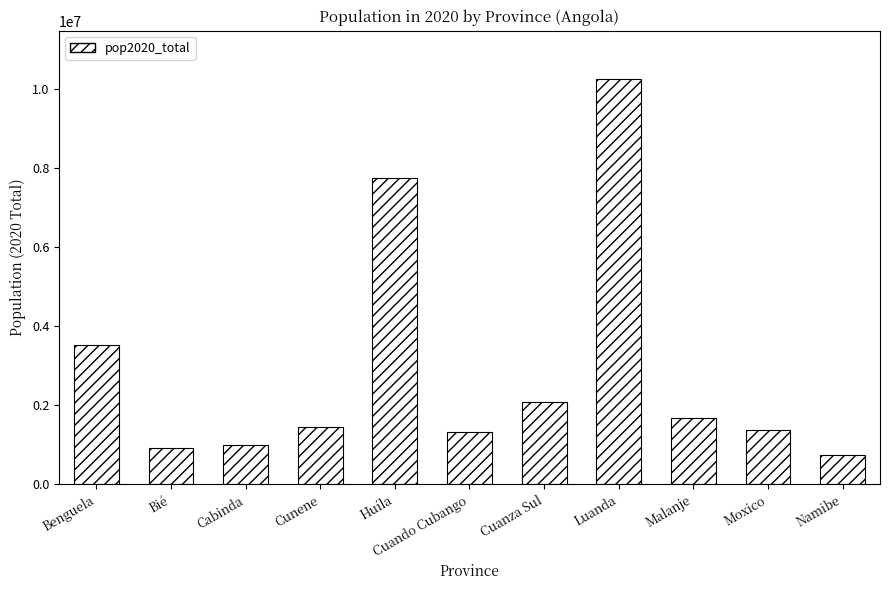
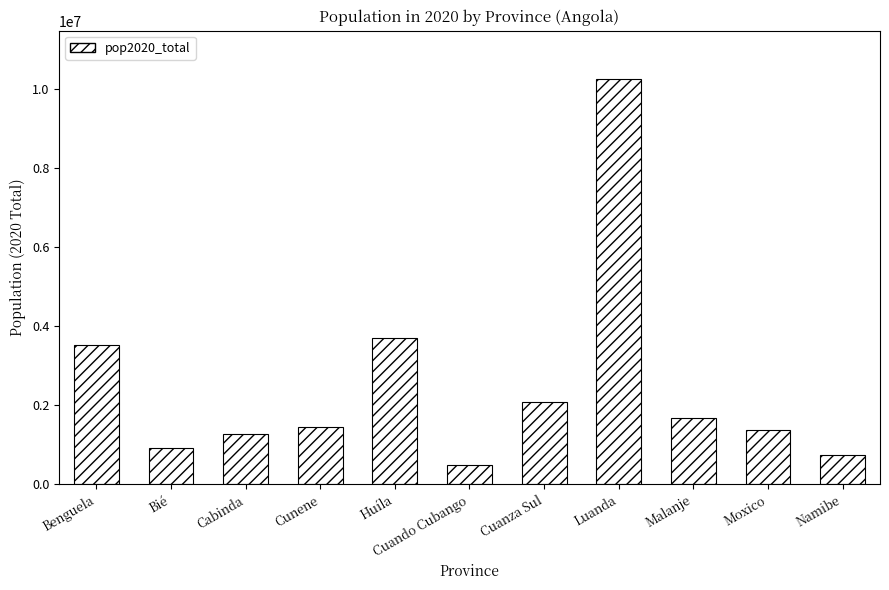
  {
    "Benguela": 3500000,
    "Bié": 900000,
-   "Cabinda": 1000000,
+   "Cabinda": 1300000,
    "Cunene": 1400000,
-   "Huíla": 7800000,
-   "Cuando Cubango": 1300000,
+   "Huíla": 3700000,
+   "Cuando Cubango": 500000,
    "Cuanza Sul": 2100000,
    "Luanda": 10300000,
    "Malanje": 1700000,
    "Moxico": 1400000,
    "Namibe": 700000
  }
